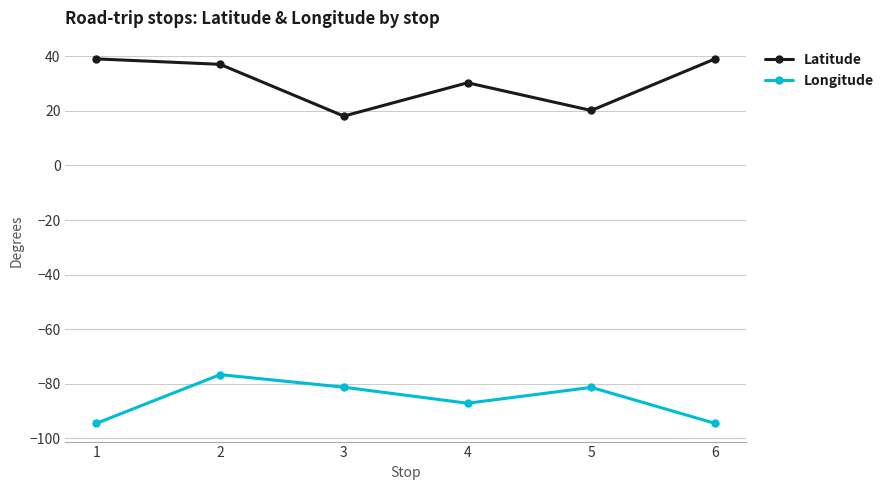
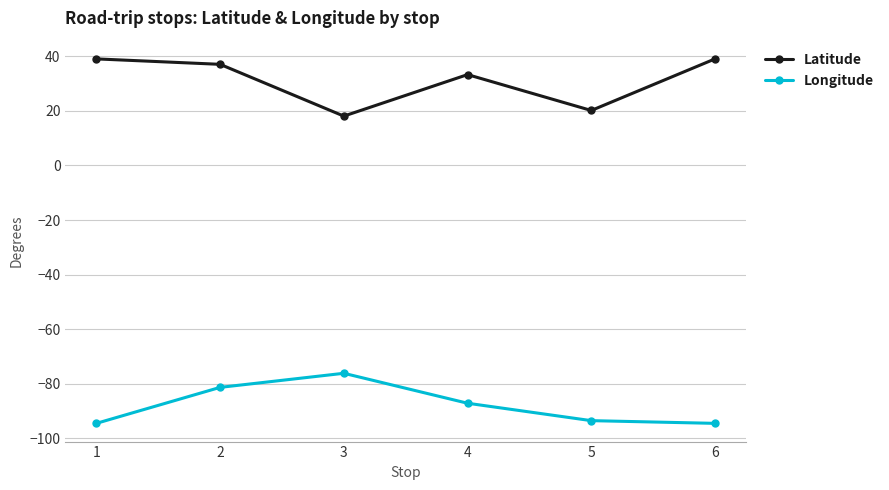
  {
    "Latitude": {
      "1": 39,
      "2": 37,
      "3": 18,
-     "4": 30,
+     "4": 33,
      "5": 20,
      "6": 39
    },
    "Longitude": {
      "1": -95,
-     "2": -77,
-     "3": -81,
+     "2": -81,
+     "3": -76,
      "4": -87,
-     "5": -81,
+     "5": -94,
      "6": -95
    }
  }
